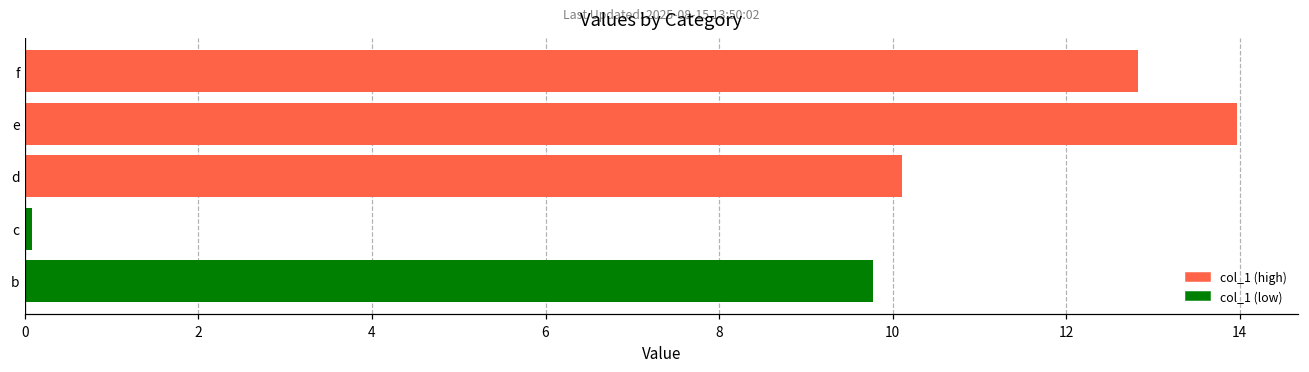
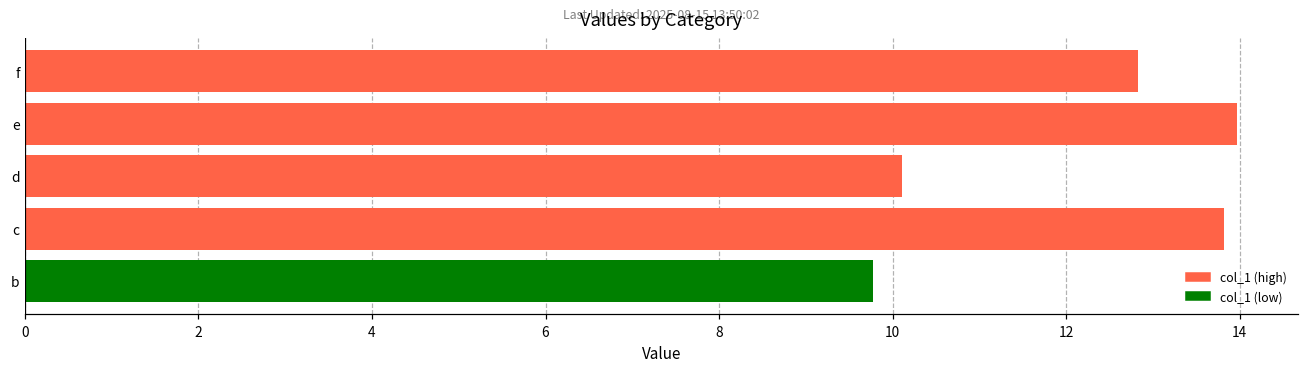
  {
    "f": 12.8,
    "e": 14.0,
    "d": 10.1,
-   "c": 0.1,
+   "c": 13.8,
    "b": 9.8
  }
